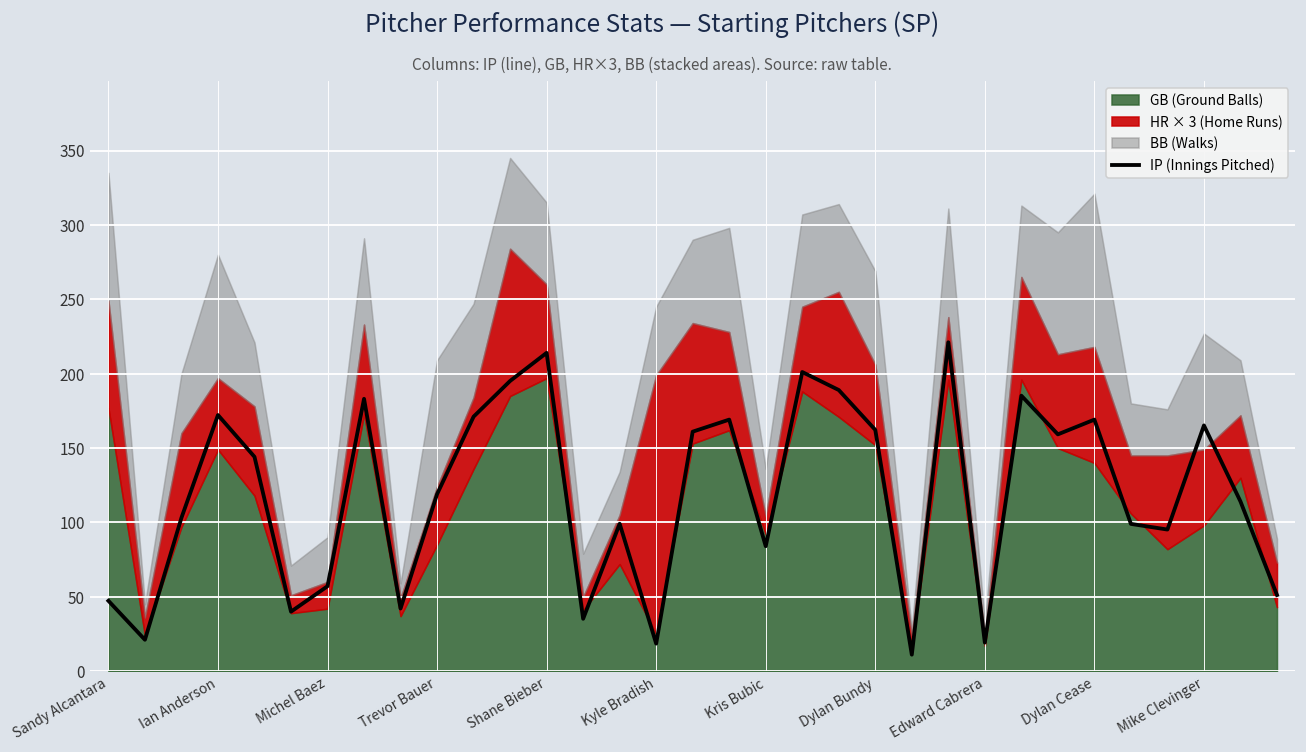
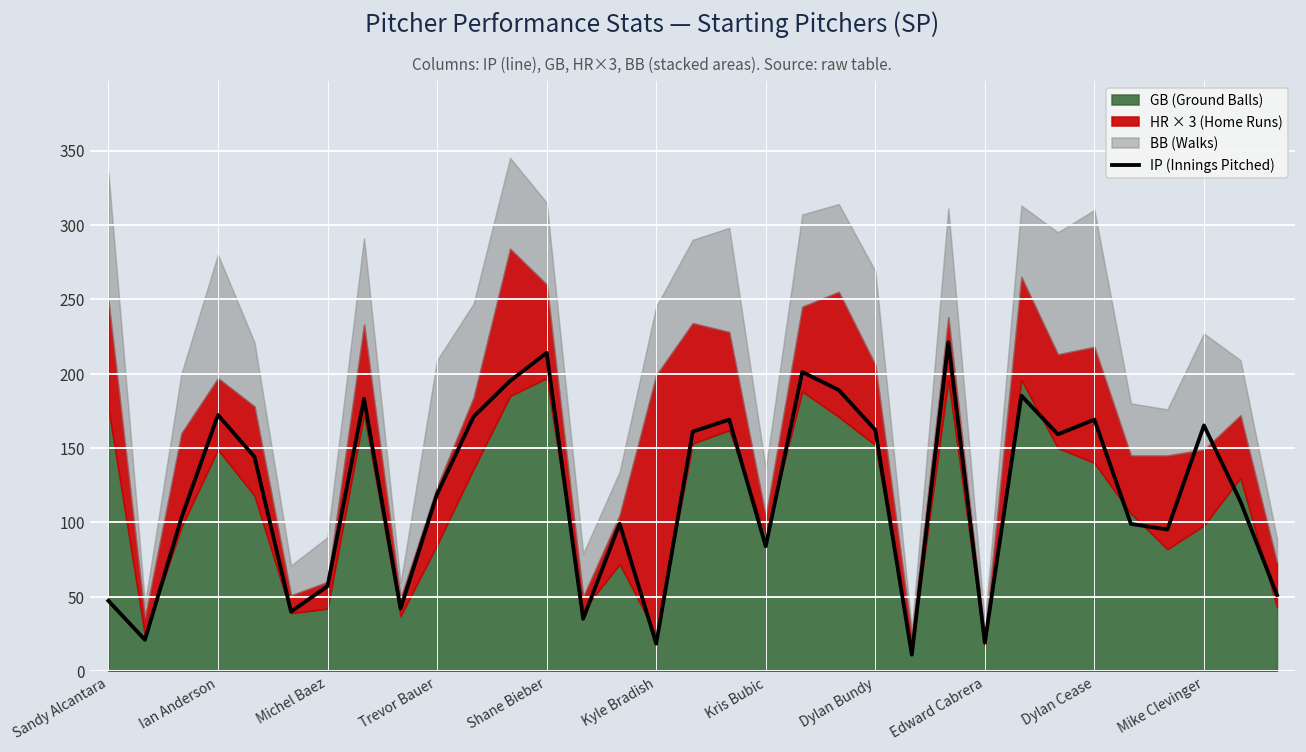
  {
    "IP (Innings Pitched)": {
      "Sandy Alcantara": 47,
      "Ian Anderson": 172,
      "Michel Baez": 57,
      "Trevor Bauer": 119,
      "Shane Bieber": 214,
      "Kyle Bradish": 19,
      "Kris Bubic": 84,
      "Dylan Bundy": 162,
      "Edward Cabrera": 19,
      "Dylan Cease": 169,
      "Mike Clevinger": 165
    },
    "GB (Ground Balls)": {
      "Sandy Alcantara": 177,
      "Ian Anderson": 149,
      "Michel Baez": 42,
      "Trevor Bauer": 85,
      "Shane Bieber": 197,
      "Kyle Bradish": 25,
      "Kris Bubic": 92,
      "Dylan Bundy": 152,
      "Edward Cabrera": 17,
      "Dylan Cease": 140,
      "Mike Clevinger": 98
    },
    "HR × 3 (Home Runs)": {
      "Sandy Alcantara": 72,
      "Ian Anderson": 48,
      "Michel Baez": 18,
      "Trevor Bauer": 39,
      "Shane Bieber": 63,
      "Kyle Bradish": 174,
      "Kris Bubic": 12,
      "Dylan Bundy": 54,
      "Edward Cabrera": 6,
      "Dylan Cease": 78,
      "Mike Clevinger": 51
    },
    "BB (Walks)": {
      "Sandy Alcantara": 86,
      "Ian Anderson": 83,
      "Michel Baez": 30,
      "Trevor Bauer": 85,
      "Shane Bieber": 55,
      "Kyle Bradish": 46,
      "Kris Bubic": 32,
      "Dylan Bundy": 63,
      "Edward Cabrera": 9,
-     "Dylan Cease": 103,
+     "Dylan Cease": 92,
      "Mike Clevinger": 78
    }
  }
